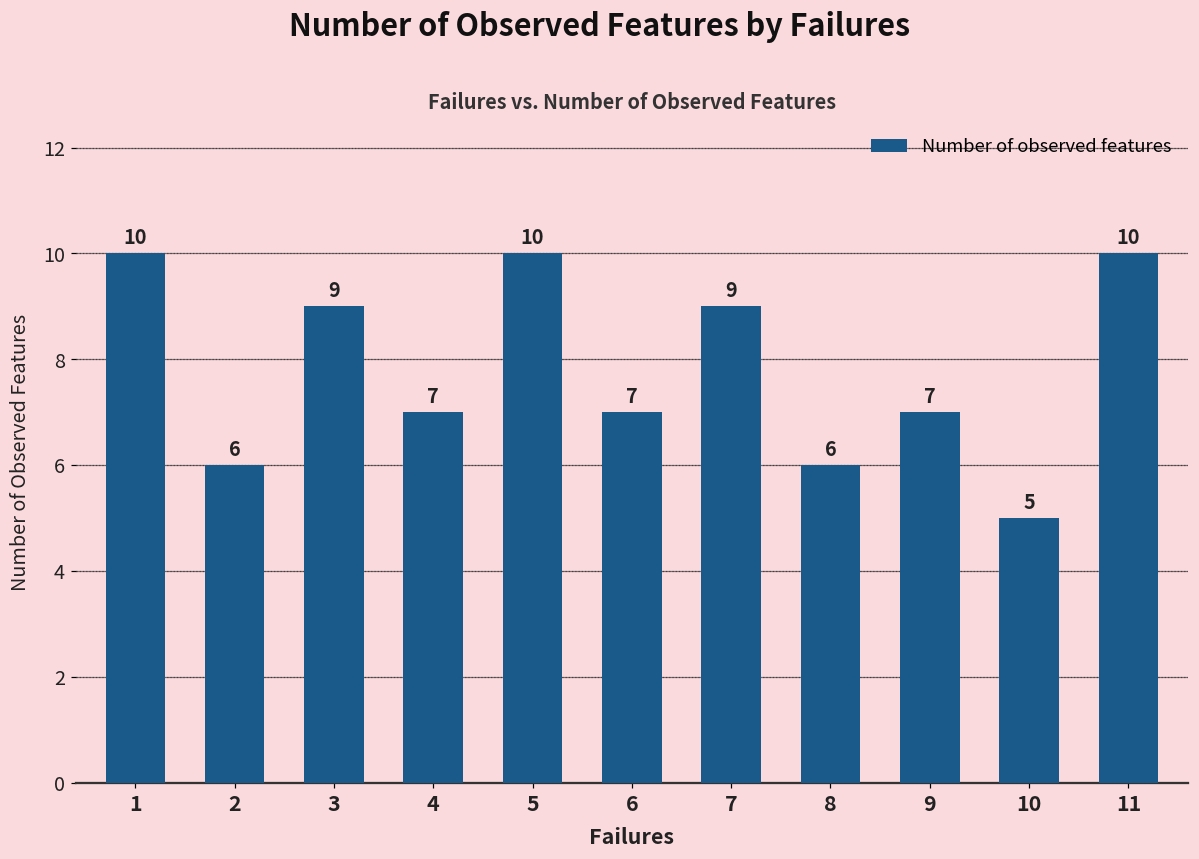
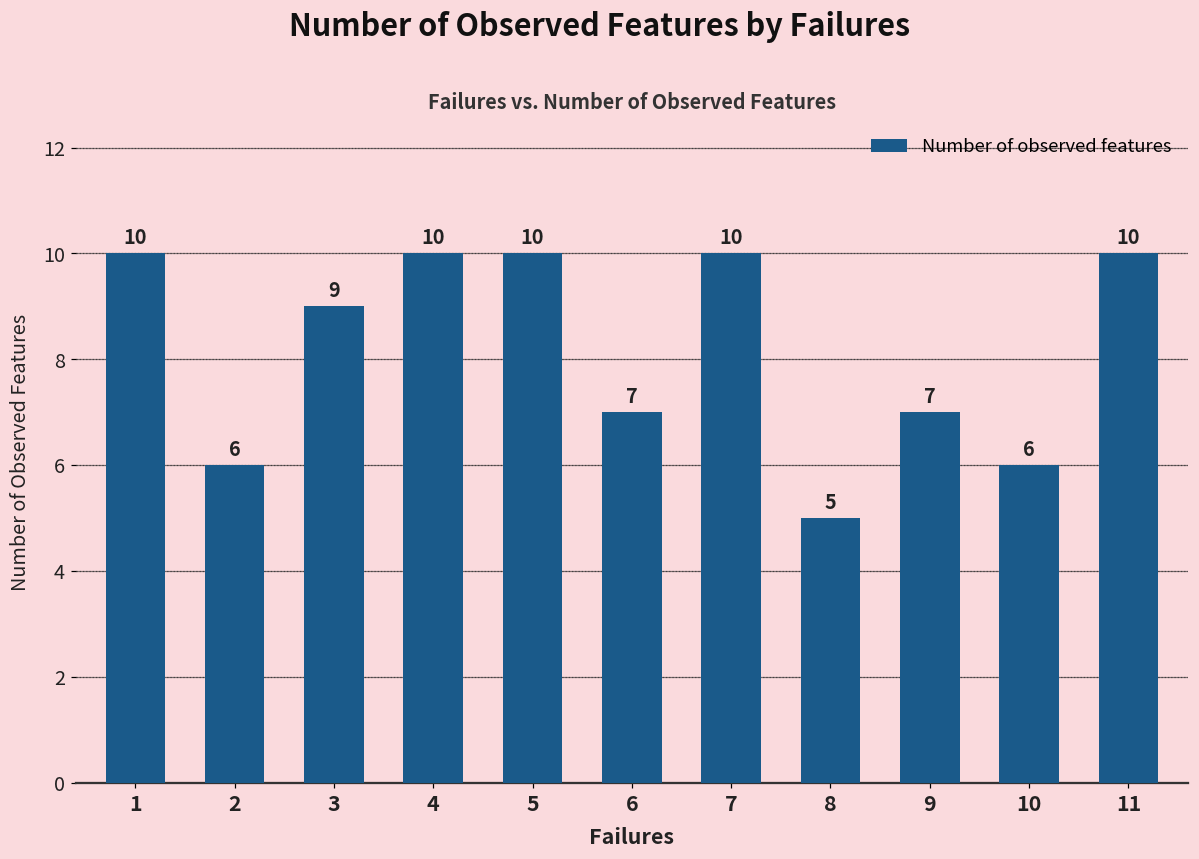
  {
    "1": 10,
    "2": 6,
    "3": 9,
-   "4": 7,
+   "4": 10,
    "5": 10,
    "6": 7,
-   "7": 9,
-   "8": 6,
+   "7": 10,
+   "8": 5,
    "9": 7,
-   "10": 5,
+   "10": 6,
    "11": 10
  }
